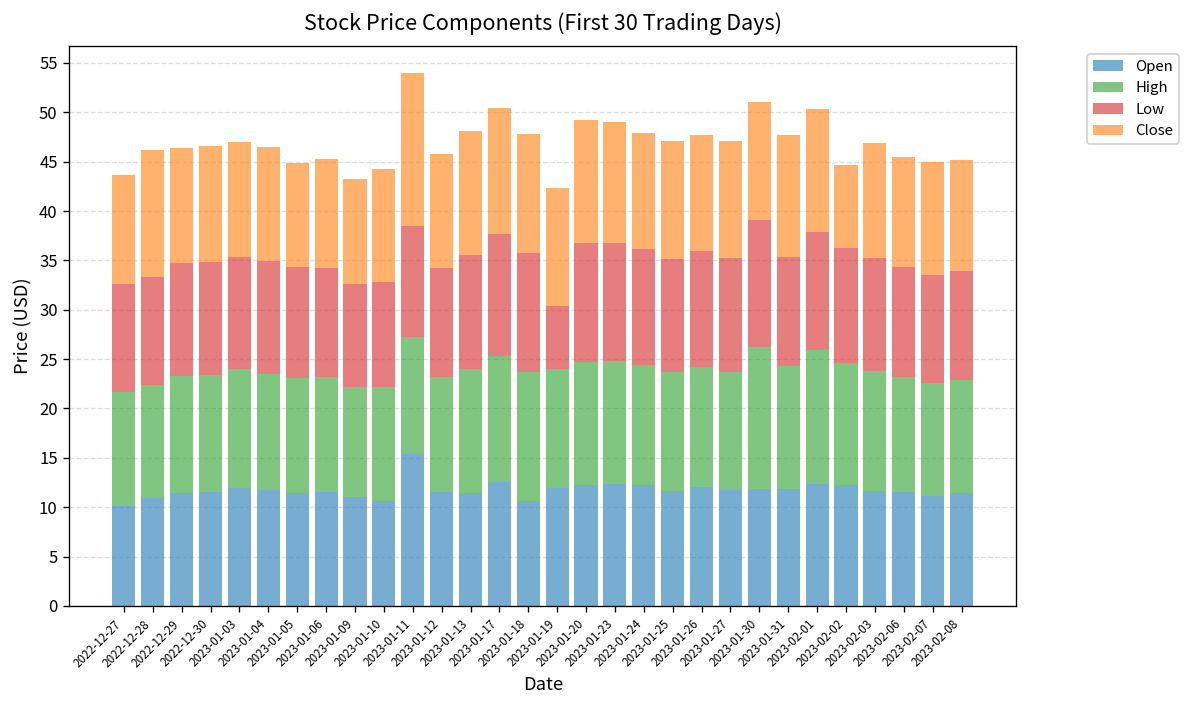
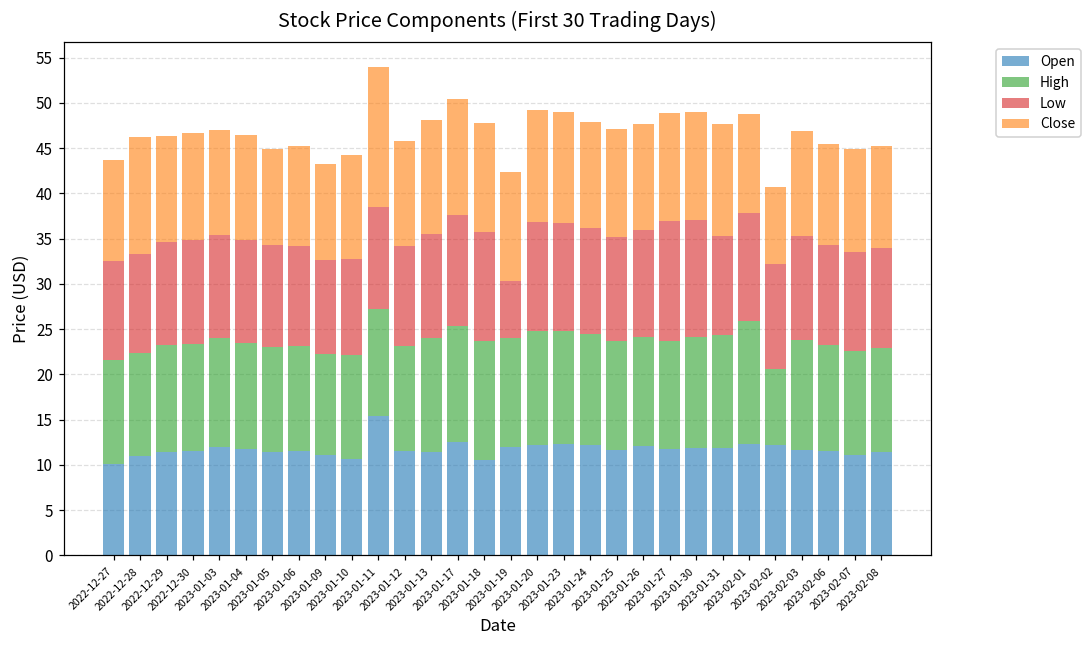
  {
    "Open": {
      "2022-12-27": 10,
      "2022-12-28": 11,
      "2022-12-29": 11,
      "2022-12-30": 12,
      "2023-01-03": 12,
      "2023-01-04": 12,
      "2023-01-05": 11,
      "2023-01-06": 12,
      "2023-01-09": 11,
      "2023-01-10": 11,
      "2023-01-11": 15,
      "2023-01-12": 12,
      "2023-01-13": 11,
      "2023-01-17": 13,
      "2023-01-18": 11,
      "2023-01-19": 12,
      "2023-01-20": 12,
      "2023-01-23": 12,
      "2023-01-24": 12,
      "2023-01-25": 12,
      "2023-01-26": 12,
      "2023-01-27": 12,
      "2023-01-30": 12,
      "2023-01-31": 12,
      "2023-02-01": 12,
      "2023-02-02": 12,
      "2023-02-03": 12,
      "2023-02-06": 12,
      "2023-02-07": 11,
      "2023-02-08": 11
    },
    "High": {
      "2022-12-27": 12,
      "2022-12-28": 11,
      "2022-12-29": 12,
      "2022-12-30": 12,
      "2023-01-03": 12,
      "2023-01-04": 12,
      "2023-01-05": 12,
      "2023-01-06": 12,
      "2023-01-09": 11,
      "2023-01-10": 12,
      "2023-01-11": 12,
      "2023-01-12": 12,
      "2023-01-13": 13,
      "2023-01-17": 13,
      "2023-01-18": 13,
      "2023-01-19": 12,
      "2023-01-20": 13,
      "2023-01-23": 12,
      "2023-01-24": 12,
      "2023-01-25": 12,
      "2023-01-26": 12,
      "2023-01-27": 12,
-     "2023-01-30": 14,
+     "2023-01-30": 12,
      "2023-01-31": 12,
      "2023-02-01": 14,
-     "2023-02-02": 12,
+     "2023-02-02": 8,
      "2023-02-03": 12,
      "2023-02-06": 12,
      "2023-02-07": 11,
      "2023-02-08": 11
    },
    "Low": {
      "2022-12-27": 11,
      "2022-12-28": 11,
      "2022-12-29": 11,
      "2022-12-30": 12,
      "2023-01-03": 11,
      "2023-01-04": 11,
      "2023-01-05": 11,
      "2023-01-06": 11,
      "2023-01-09": 10,
      "2023-01-10": 11,
      "2023-01-11": 11,
      "2023-01-12": 11,
      "2023-01-13": 11,
      "2023-01-17": 12,
      "2023-01-18": 12,
      "2023-01-19": 6,
      "2023-01-20": 12,
      "2023-01-23": 12,
      "2023-01-24": 12,
      "2023-01-25": 12,
      "2023-01-26": 12,
-     "2023-01-27": 12,
+     "2023-01-27": 13,
      "2023-01-30": 13,
      "2023-01-31": 11,
      "2023-02-01": 12,
      "2023-02-02": 12,
      "2023-02-03": 11,
      "2023-02-06": 11,
      "2023-02-07": 11,
      "2023-02-08": 11
    },
    "Close": {
      "2022-12-27": 11,
      "2022-12-28": 13,
      "2022-12-29": 12,
      "2022-12-30": 12,
      "2023-01-03": 12,
      "2023-01-04": 12,
      "2023-01-05": 11,
      "2023-01-06": 11,
      "2023-01-09": 11,
      "2023-01-10": 12,
      "2023-01-11": 16,
      "2023-01-12": 12,
      "2023-01-13": 13,
      "2023-01-17": 13,
      "2023-01-18": 12,
      "2023-01-19": 12,
      "2023-01-20": 12,
      "2023-01-23": 12,
      "2023-01-24": 12,
      "2023-01-25": 12,
      "2023-01-26": 12,
      "2023-01-27": 12,
      "2023-01-30": 12,
      "2023-01-31": 12,
-     "2023-02-01": 12,
+     "2023-02-01": 11,
      "2023-02-02": 8,
      "2023-02-03": 12,
      "2023-02-06": 11,
      "2023-02-07": 11,
      "2023-02-08": 11
    }
  }
